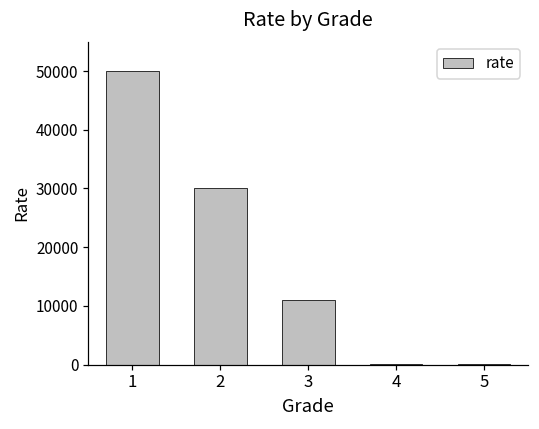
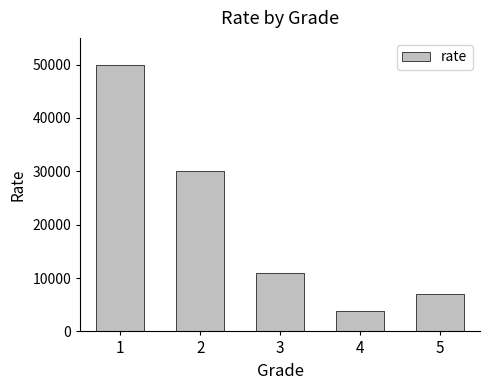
  {
    "1": 50000,
    "2": 30000,
    "3": 11000,
-   "4": 0,
-   "5": 0
+   "4": 4000,
+   "5": 7000
  }
